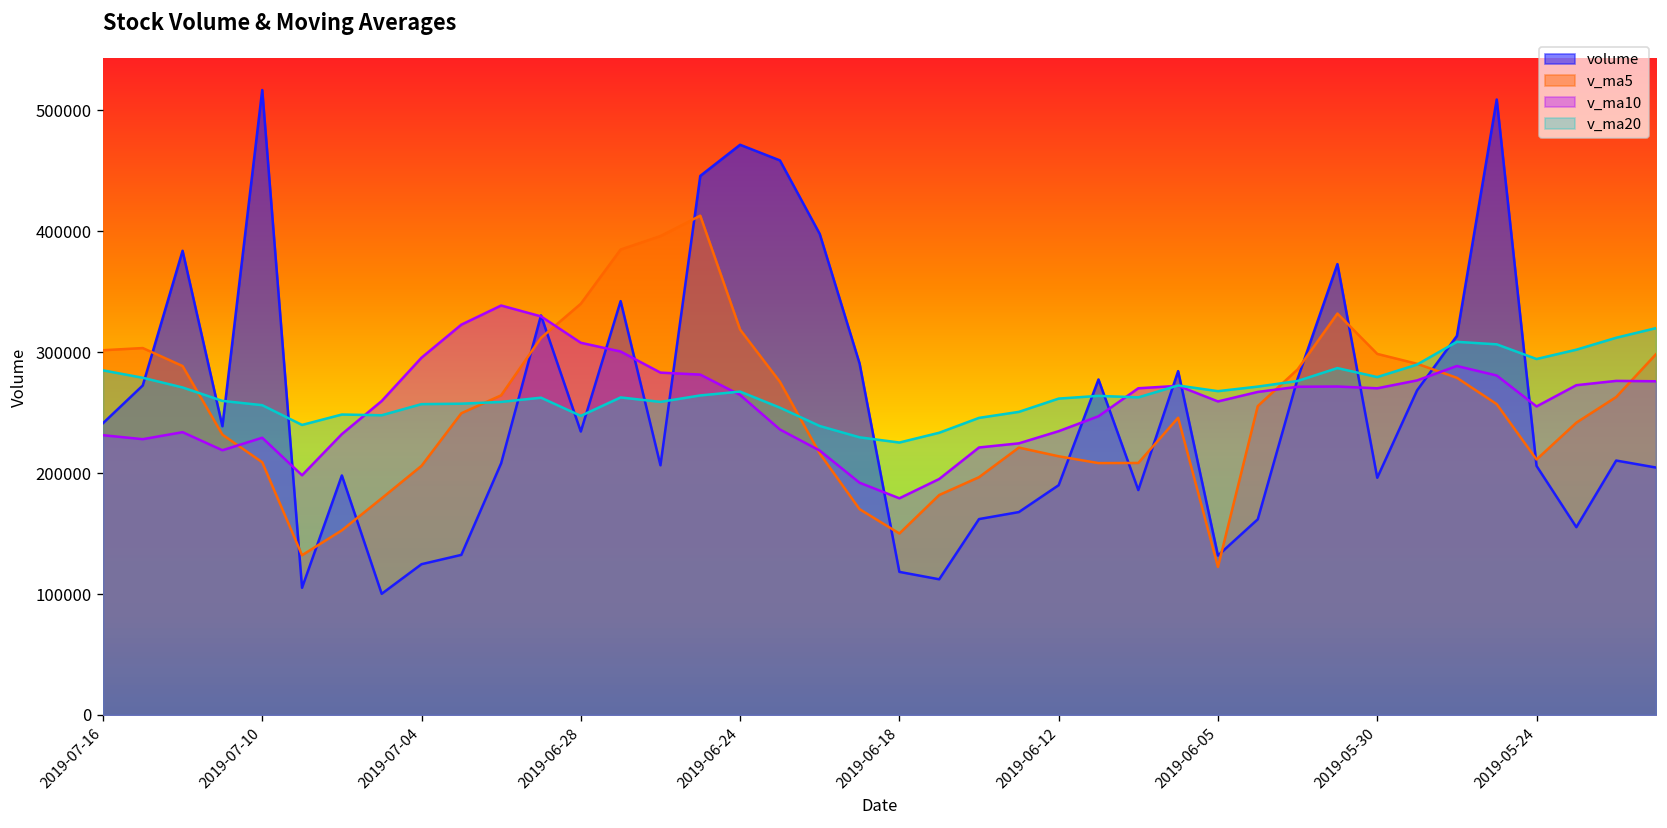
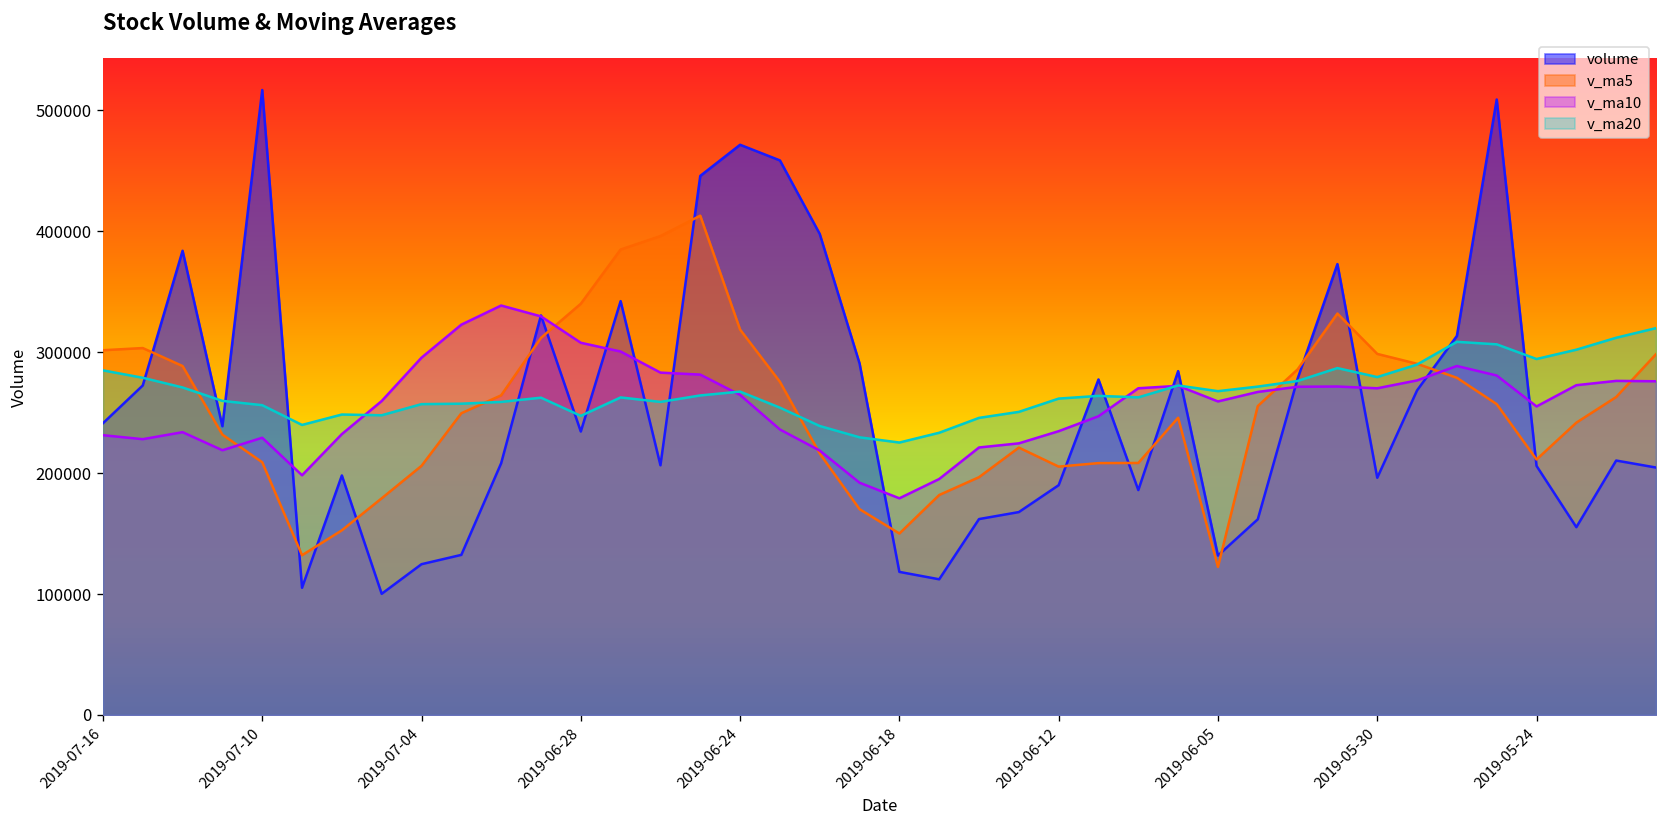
  {
    "volume": {
      "2019-07-16": 241000,
      "2019-07-10": 517000,
      "2019-07-04": 125000,
      "2019-06-28": 234000,
      "2019-06-24": 471000,
      "2019-06-18": 118000,
      "2019-06-12": 190000,
      "2019-06-05": 132000,
      "2019-05-30": 196000,
      "2019-05-24": 206000
    },
    "v_ma5": {
      "2019-07-16": 302000,
      "2019-07-10": 209000,
      "2019-07-04": 206000,
      "2019-06-28": 340000,
      "2019-06-24": 319000,
      "2019-06-18": 150000,
-     "2019-06-12": 214000,
+     "2019-06-12": 205000,
      "2019-06-05": 122000,
      "2019-05-30": 298000,
      "2019-05-24": 211000
    },
    "v_ma10": {
      "2019-07-16": 231000,
      "2019-07-10": 229000,
      "2019-07-04": 295000,
      "2019-06-28": 308000,
      "2019-06-24": 265000,
      "2019-06-18": 179000,
      "2019-06-12": 235000,
      "2019-06-05": 259000,
      "2019-05-30": 270000,
      "2019-05-24": 255000
    },
    "v_ma20": {
      "2019-07-16": 285000,
      "2019-07-10": 256000,
      "2019-07-04": 257000,
      "2019-06-28": 247000,
      "2019-06-24": 267000,
      "2019-06-18": 225000,
      "2019-06-12": 262000,
      "2019-06-05": 268000,
      "2019-05-30": 279000,
      "2019-05-24": 294000
    }
  }
